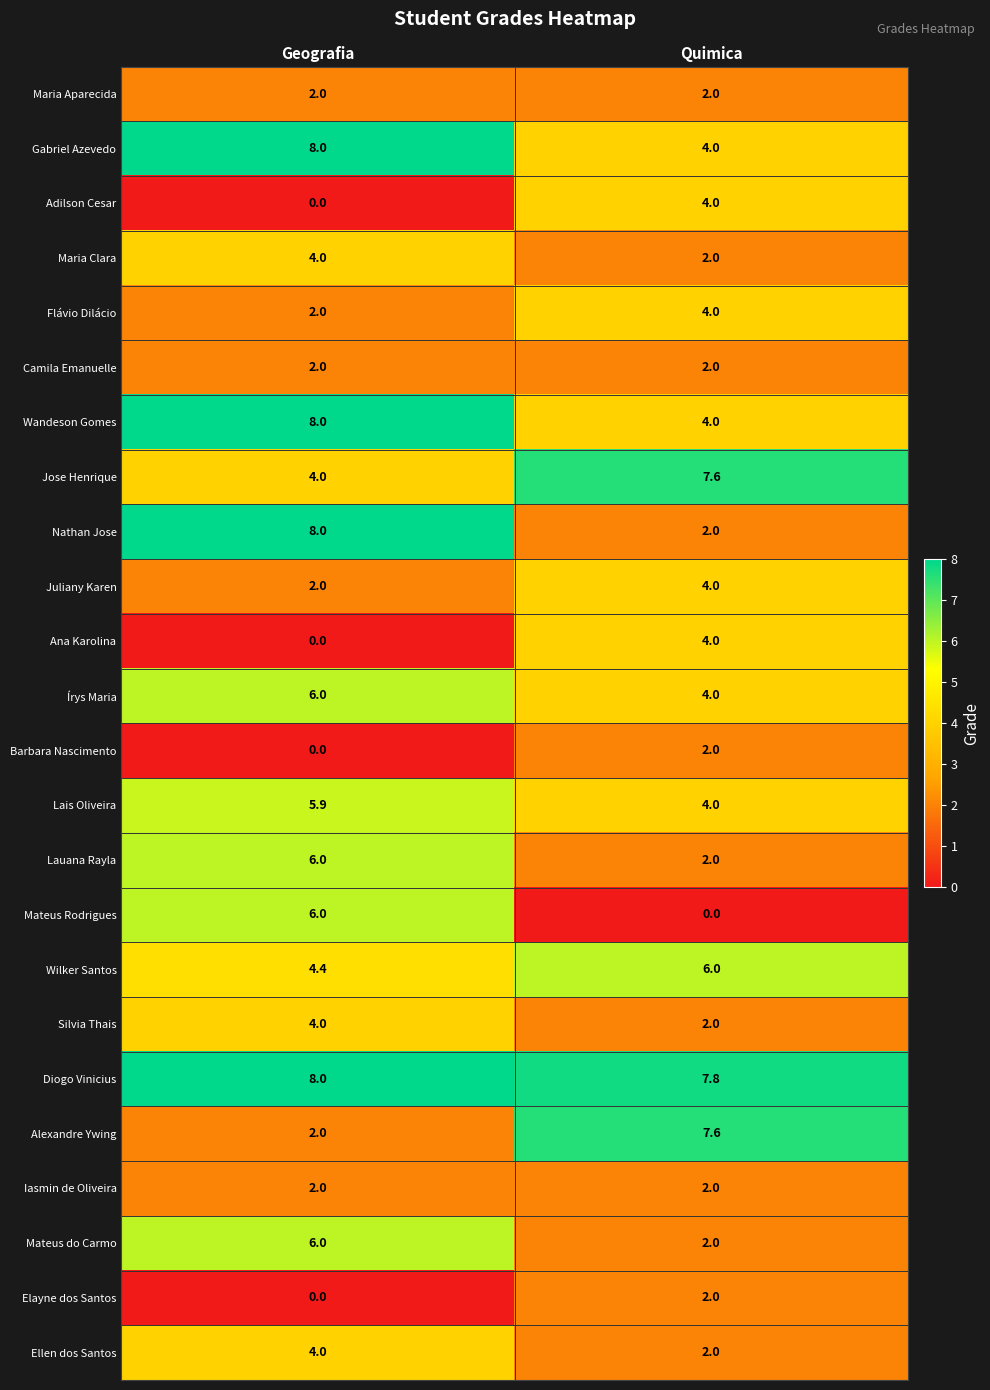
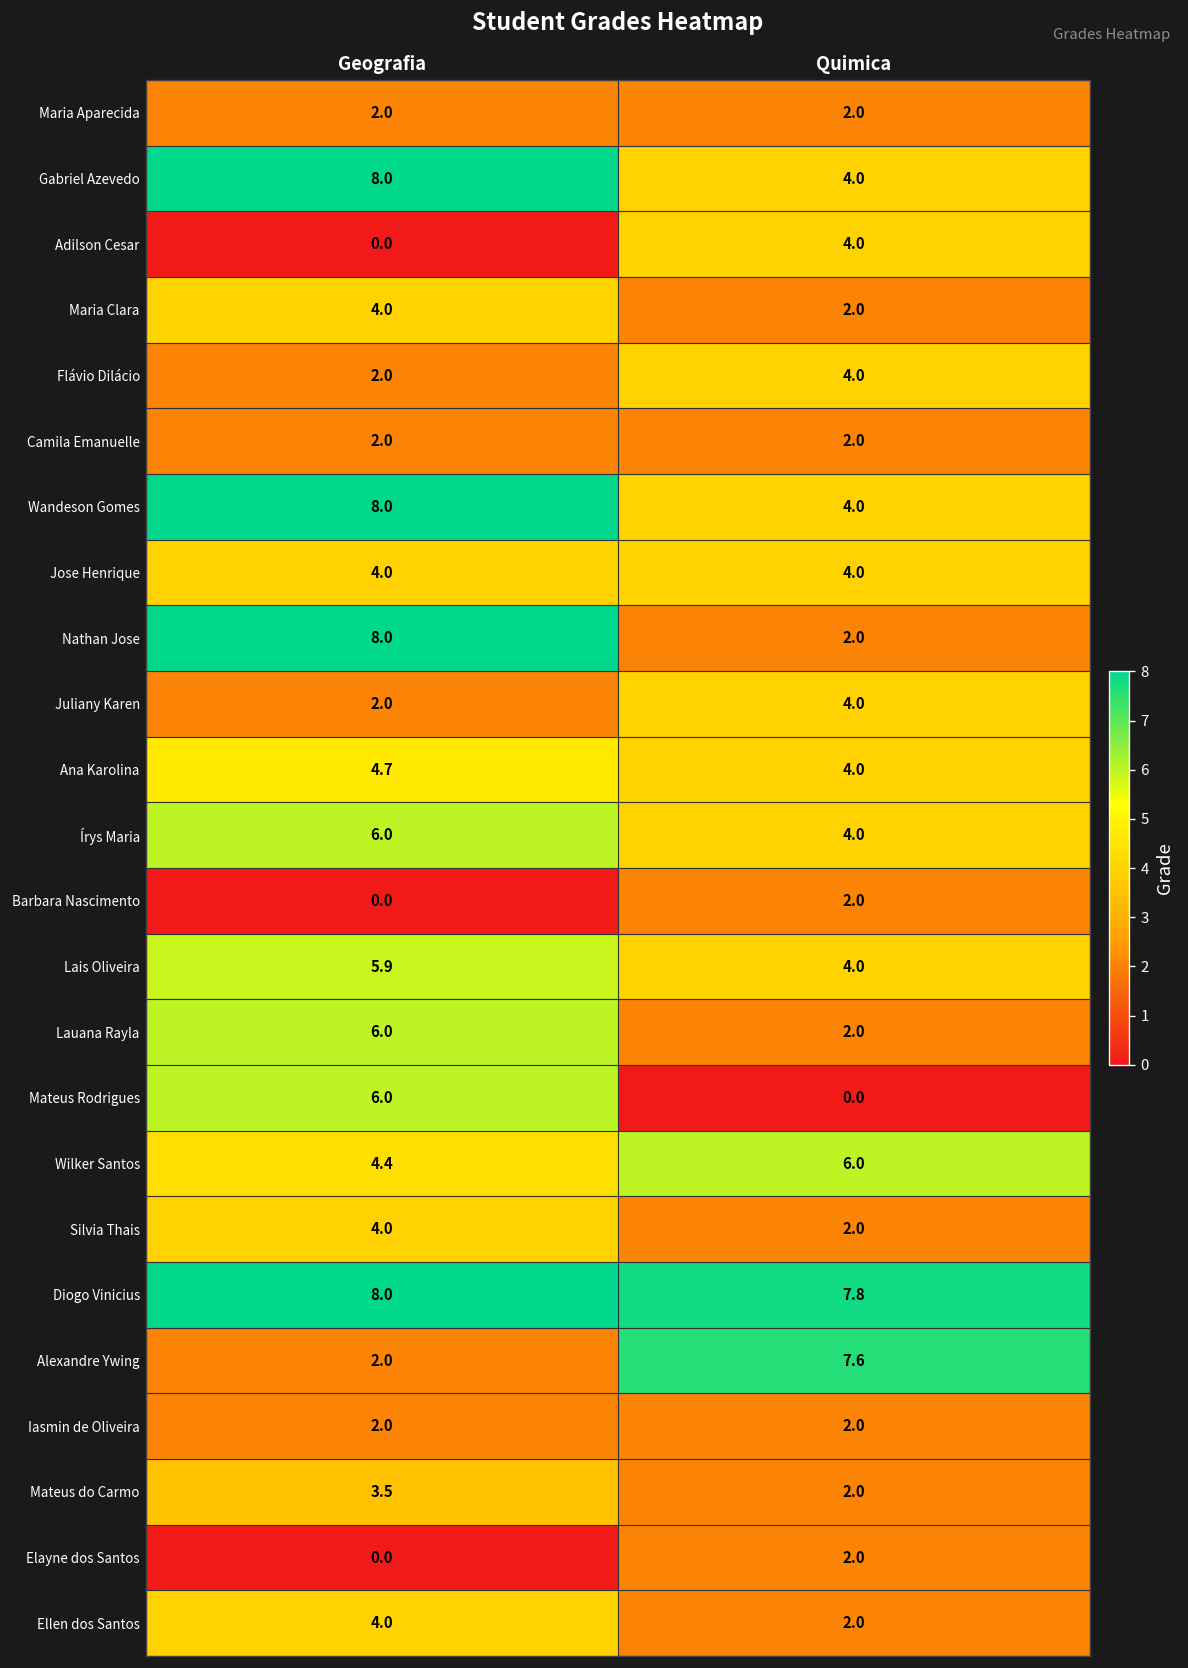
  {
    "Maria Aparecida": {
      "Geografia": 2.0,
      "Quimica": 2.0
    },
    "Gabriel Azevedo": {
      "Geografia": 8.0,
      "Quimica": 4.0
    },
    "Adilson Cesar": {
      "Geografia": 0.0,
      "Quimica": 4.0
    },
    "Maria Clara": {
      "Geografia": 4.0,
      "Quimica": 2.0
    },
    "Flávio Dilácio": {
      "Geografia": 2.0,
      "Quimica": 4.0
    },
    "Camila Emanuelle": {
      "Geografia": 2.0,
      "Quimica": 2.0
    },
    "Wandeson Gomes": {
      "Geografia": 8.0,
      "Quimica": 4.0
    },
    "Jose Henrique": {
      "Geografia": 4.0,
-     "Quimica": 7.6
+     "Quimica": 4.0
    },
    "Nathan Jose": {
      "Geografia": 8.0,
      "Quimica": 2.0
    },
    "Juliany Karen": {
      "Geografia": 2.0,
      "Quimica": 4.0
    },
    "Ana Karolina": {
-     "Geografia": 0.0,
+     "Geografia": 4.7,
      "Quimica": 4.0
    },
    "Írys Maria": {
      "Geografia": 6.0,
      "Quimica": 4.0
    },
    "Barbara Nascimento": {
      "Geografia": 0.0,
      "Quimica": 2.0
    },
    "Lais Oliveira": {
      "Geografia": 5.9,
      "Quimica": 4.0
    },
    "Lauana Rayla": {
      "Geografia": 6.0,
      "Quimica": 2.0
    },
    "Mateus Rodrigues": {
      "Geografia": 6.0,
      "Quimica": 0.0
    },
    "Wilker Santos": {
      "Geografia": 4.4,
      "Quimica": 6.0
    },
    "Silvia Thais": {
      "Geografia": 4.0,
      "Quimica": 2.0
    },
    "Diogo Vinicius": {
      "Geografia": 8.0,
      "Quimica": 7.8
    },
    "Alexandre Ywing": {
      "Geografia": 2.0,
      "Quimica": 7.6
    },
    "Iasmin de Oliveira": {
      "Geografia": 2.0,
      "Quimica": 2.0
    },
    "Mateus do Carmo": {
-     "Geografia": 6.0,
+     "Geografia": 3.5,
      "Quimica": 2.0
    },
    "Elayne dos Santos": {
      "Geografia": 0.0,
      "Quimica": 2.0
    },
    "Ellen dos Santos": {
      "Geografia": 4.0,
      "Quimica": 2.0
    }
  }
